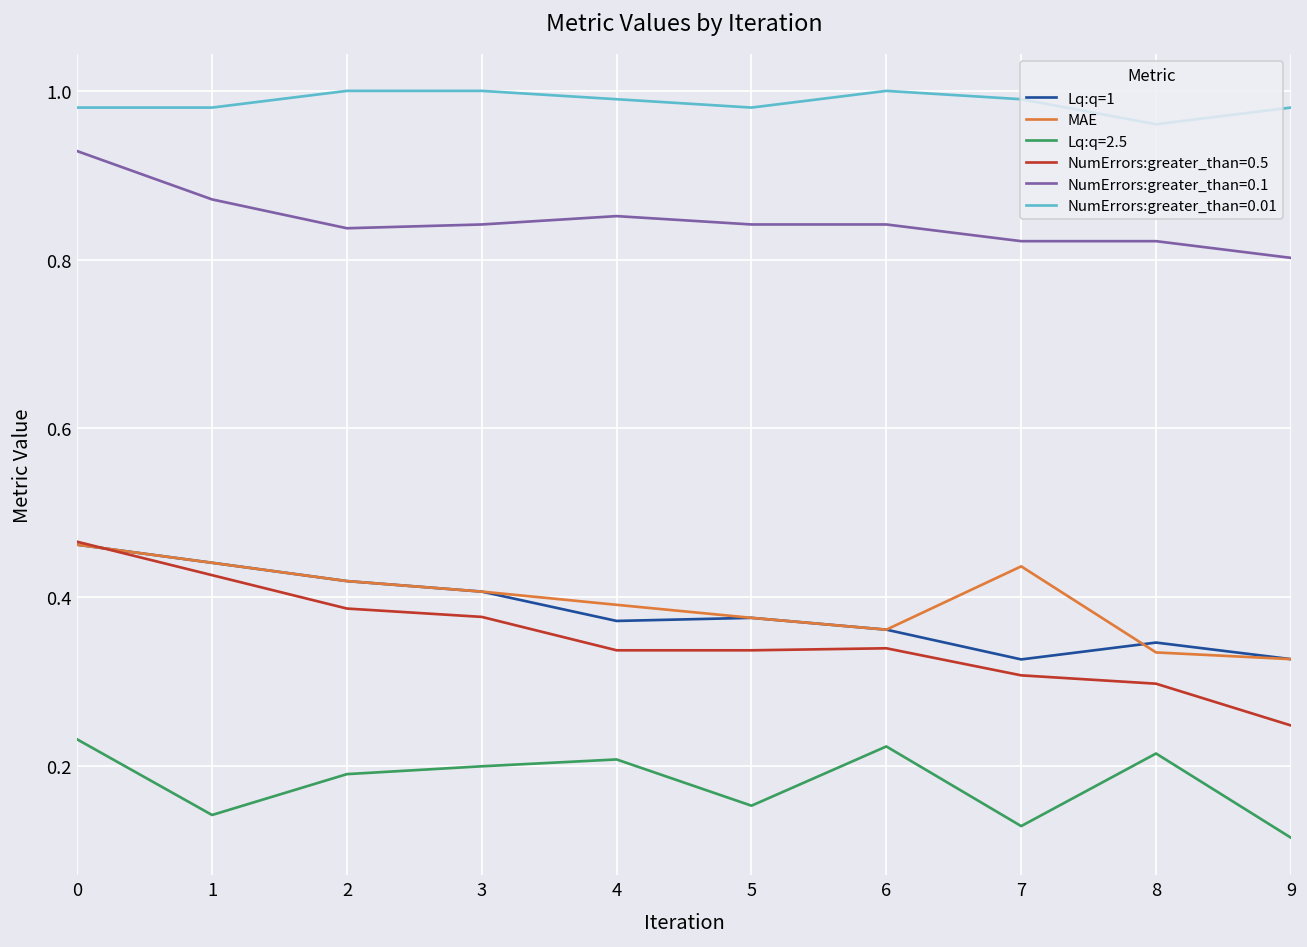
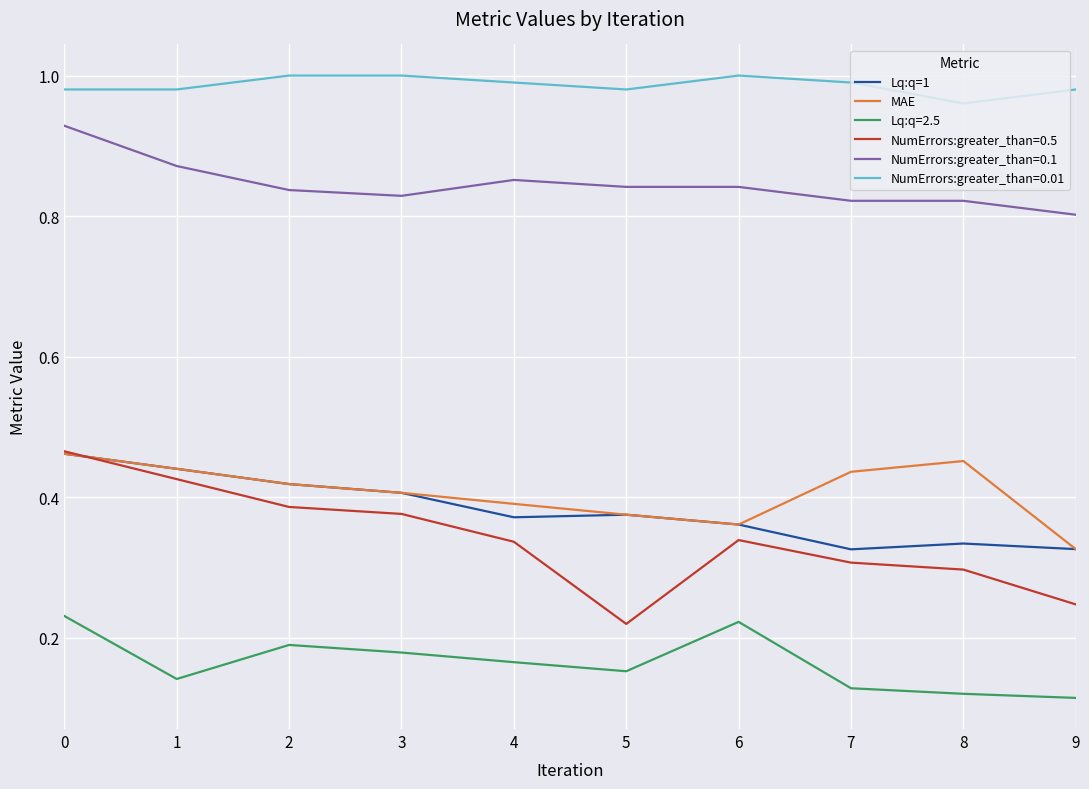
  {
    "Lq:q=1": {
      "4": 0.37,
      "7": 0.33,
-     "8": 0.35
+     "8": 0.33
    },
    "MAE": {
      "4": 0.39,
      "7": 0.44,
-     "8": 0.33
+     "8": 0.45
    },
    "Lq:q=2.5": {
      "0": 0.23,
      "1": 0.14,
      "2": 0.19,
-     "3": 0.20,
-     "4": 0.21,
+     "3": 0.18,
+     "4": 0.17,
      "5": 0.15,
      "6": 0.22,
      "7": 0.13,
-     "8": 0.21,
+     "8": 0.12,
      "9": 0.11
    },
    "NumErrors:greater_than=0.5": {
      "1": 0.43,
      "2": 0.39,
      "3": 0.38,
      "4": 0.34,
-     "5": 0.34,
+     "5": 0.22,
      "6": 0.34,
      "7": 0.31,
      "8": 0.30,
      "9": 0.25
    },
    "NumErrors:greater_than=0.1": {
      "0": 0.93,
      "1": 0.87,
      "2": 0.84,
-     "3": 0.84,
+     "3": 0.83,
      "4": 0.85,
      "5": 0.84,
      "6": 0.84,
      "7": 0.82,
      "8": 0.82,
      "9": 0.80
    },
    "NumErrors:greater_than=0.01": {
      "0": 0.98,
      "1": 0.98,
      "2": 1.00,
      "3": 1.00,
      "4": 0.99,
      "5": 0.98,
      "6": 1.00,
      "9": 0.98
    }
  }
